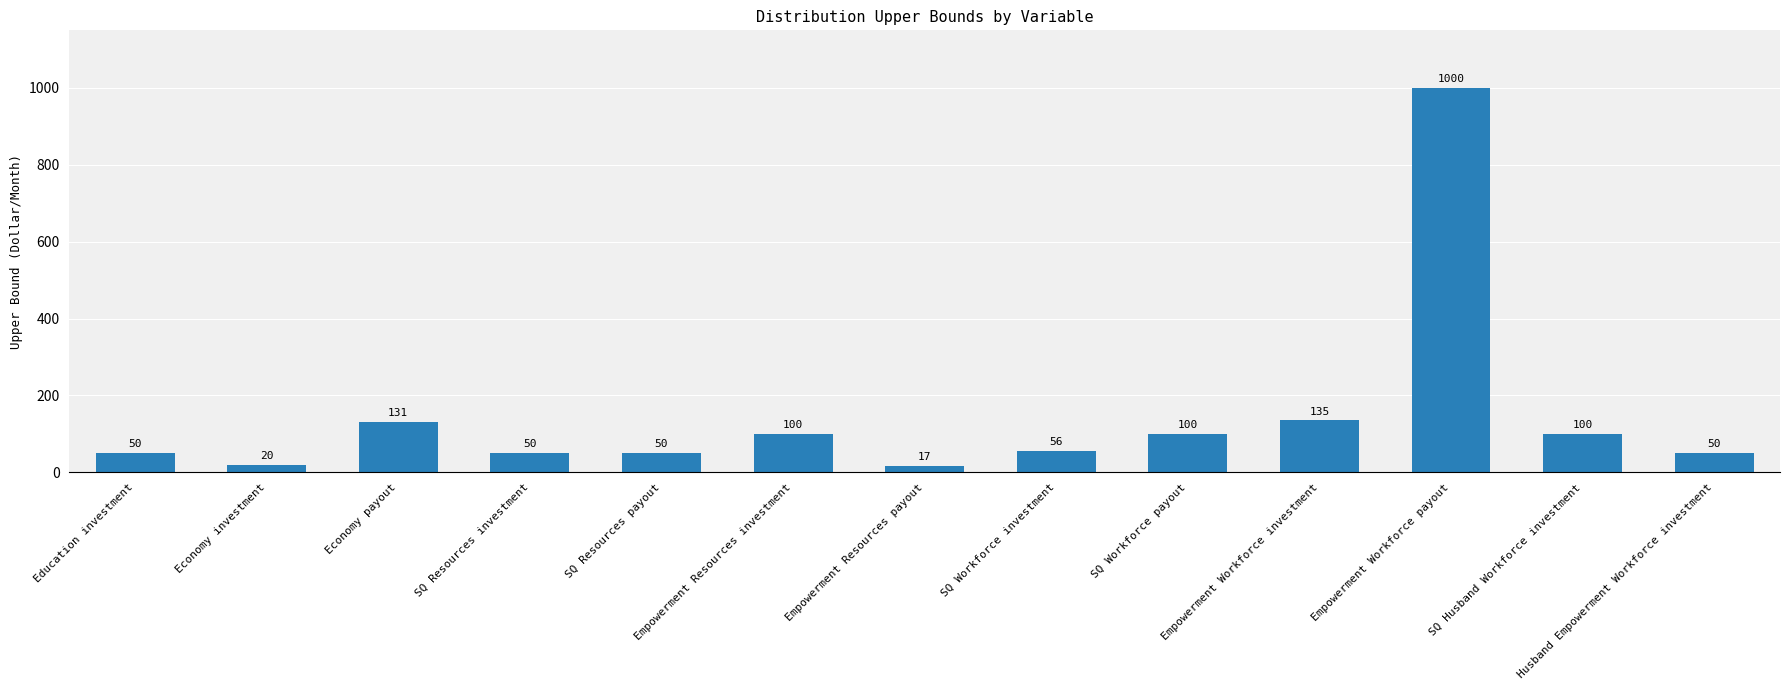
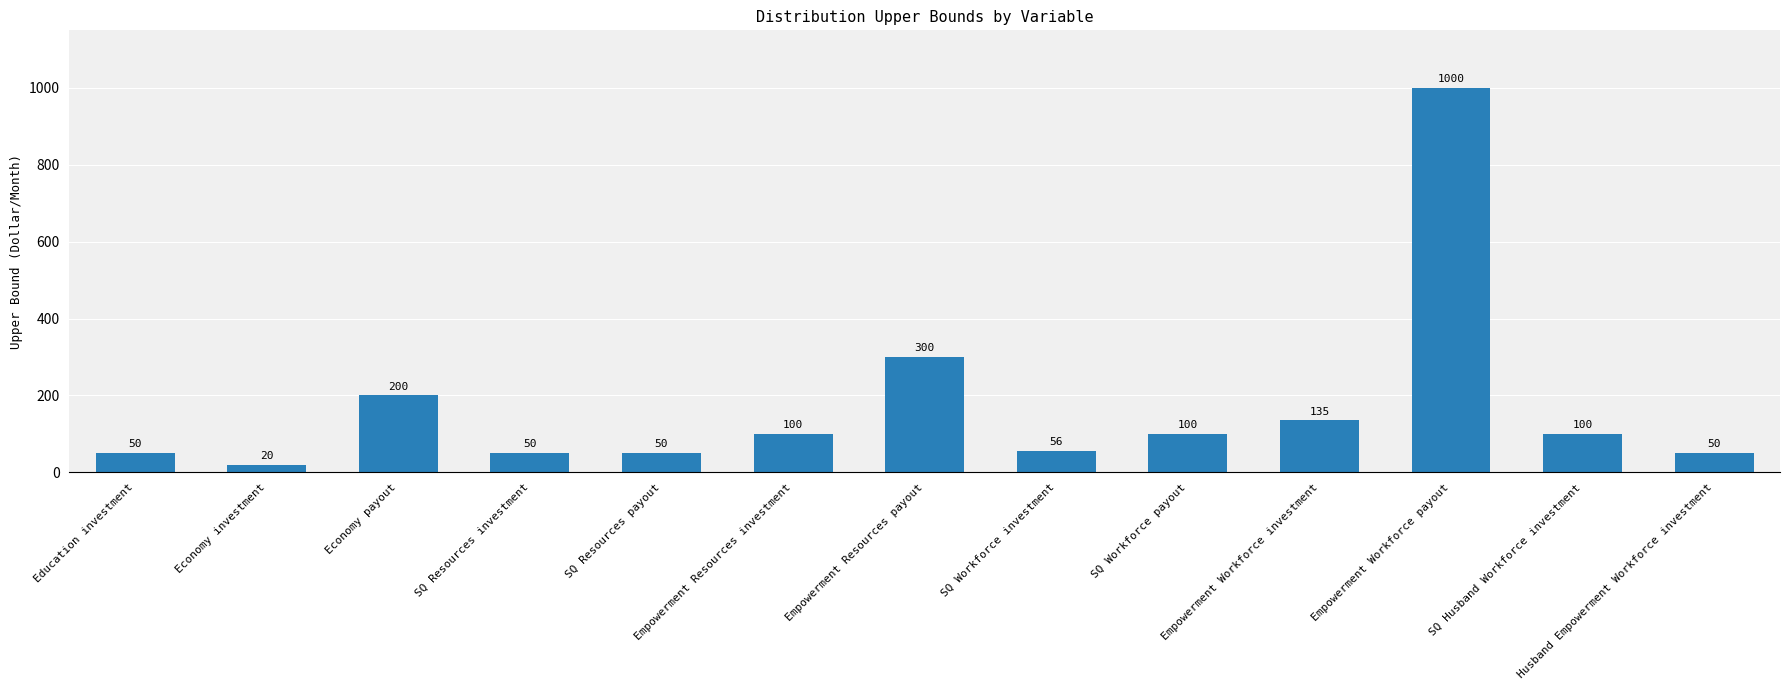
  {
    "Education investment": 50,
    "Economy investment": 20,
-   "Economy payout": 131,
+   "Economy payout": 200,
    "SQ Resources investment": 50,
    "SQ Resources payout": 50,
    "Empowerment Resources investment": 100,
-   "Empowerment Resources payout": 17,
+   "Empowerment Resources payout": 300,
    "SQ Workforce investment": 56,
    "SQ Workforce payout": 100,
    "Empowerment Workforce investment": 135,
    "Empowerment Workforce payout": 1000,
    "SQ Husband Workforce investment": 100,
    "Husband Empowerment Workforce investment": 50
  }
